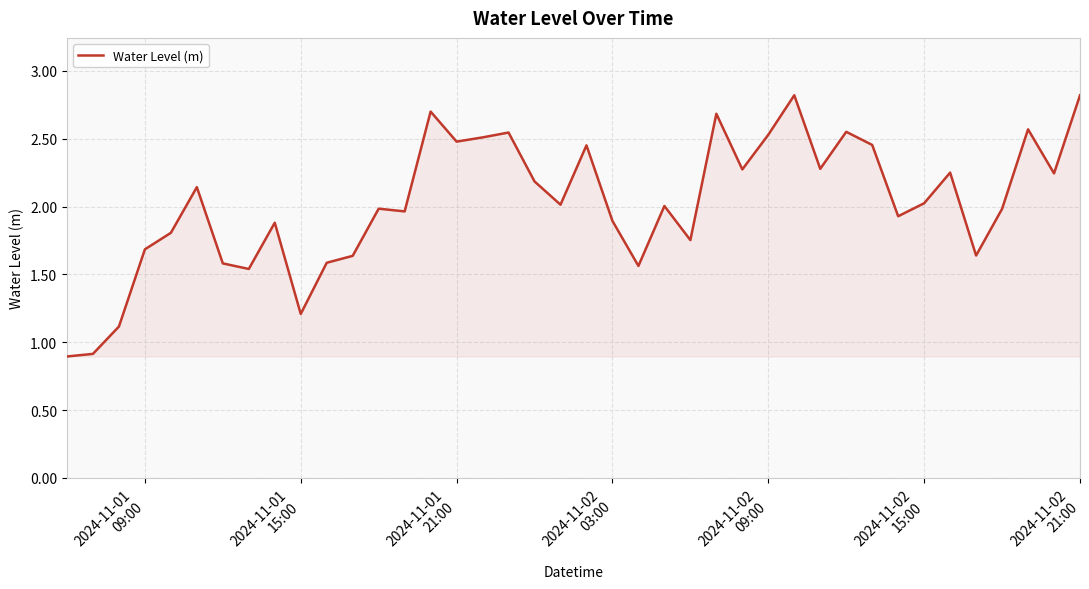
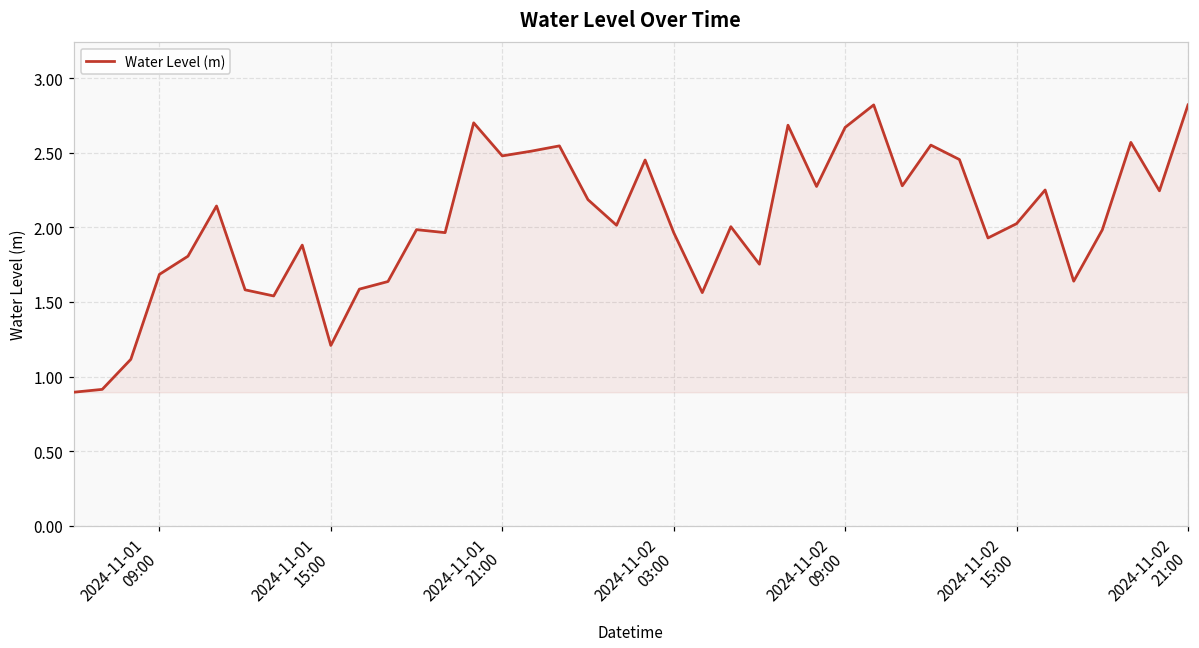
  {
    "2024-11-01 09:00": 1.68,
    "2024-11-01 15:00": 1.21,
    "2024-11-01 21:00": 2.48,
-   "2024-11-02 03:00": 1.89,
-   "2024-11-02 09:00": 2.53,
+   "2024-11-02 03:00": 1.96,
+   "2024-11-02 09:00": 2.67,
    "2024-11-02 15:00": 2.02,
    "2024-11-02 21:00": 2.82
  }
